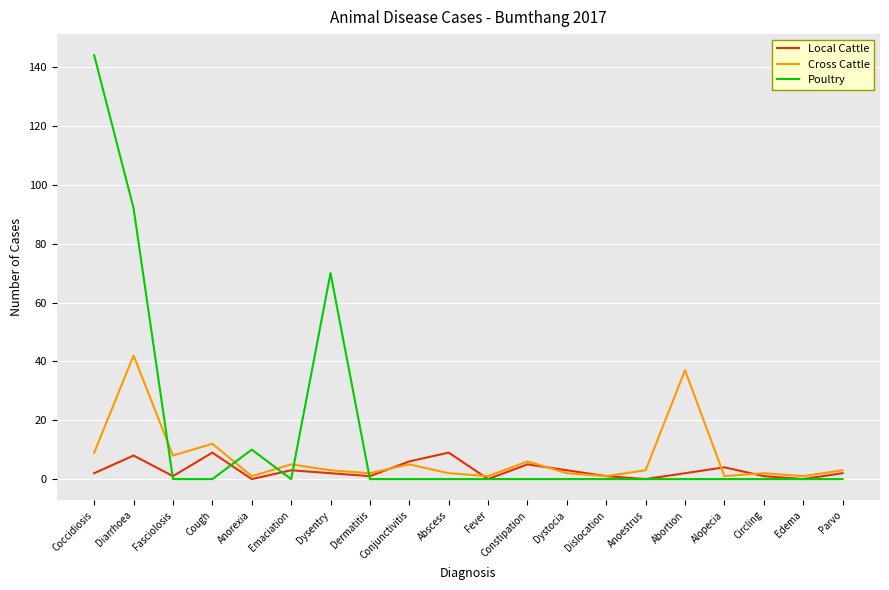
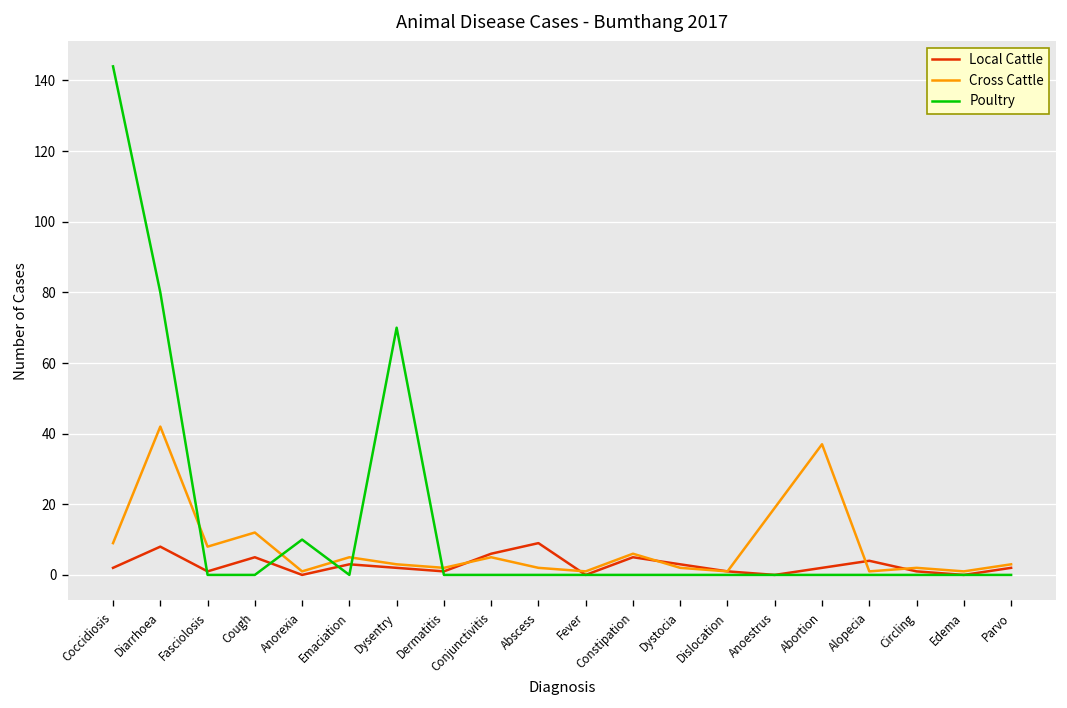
  {
    "Local Cattle": {
      "Coccidiosis": 2,
      "Diarrhoea": 8,
      "Fasciolosis": 1,
-     "Cough": 9,
+     "Cough": 5,
      "Anorexia": 0,
      "Emaciation": 3,
      "Dysentry": 2,
      "Dermatitis": 1,
      "Conjunctivitis": 6,
      "Abscess": 9,
      "Constipation": 5,
      "Dystocia": 3,
      "Abortion": 2,
      "Alopecia": 4,
      "Circling": 1,
      "Parvo": 2
    },
    "Cross Cattle": {
      "Coccidiosis": 9,
      "Diarrhoea": 42,
      "Fasciolosis": 8,
      "Cough": 12,
      "Anorexia": 1,
      "Emaciation": 5,
      "Dysentry": 3,
      "Dermatitis": 2,
      "Conjunctivitis": 5,
      "Abscess": 2,
      "Fever": 1,
      "Constipation": 6,
      "Dystocia": 2,
-     "Anoestrus": 3,
+     "Anoestrus": 19,
      "Abortion": 37,
      "Alopecia": 1,
      "Circling": 2,
      "Edema": 1,
      "Parvo": 3
    },
    "Poultry": {
      "Coccidiosis": 144,
-     "Diarrhoea": 92,
+     "Diarrhoea": 80,
      "Fasciolosis": 0,
      "Cough": 0,
      "Anorexia": 10,
      "Emaciation": 0,
      "Dysentry": 70,
      "Dermatitis": 0,
      "Conjunctivitis": 0,
      "Abscess": 0,
      "Constipation": 0,
      "Dystocia": 0,
      "Dislocation": 0,
      "Abortion": 0,
      "Alopecia": 0,
      "Circling": 0,
      "Parvo": 0
    }
  }
